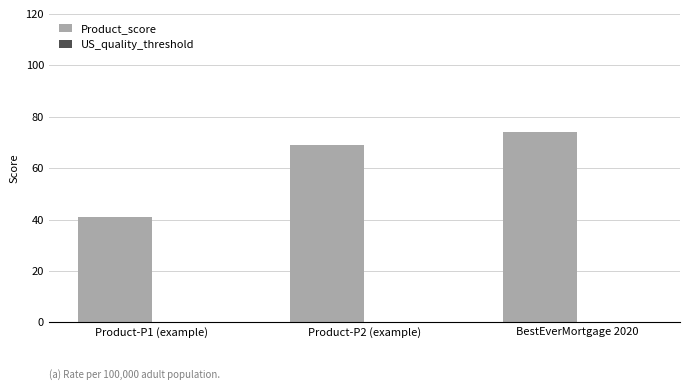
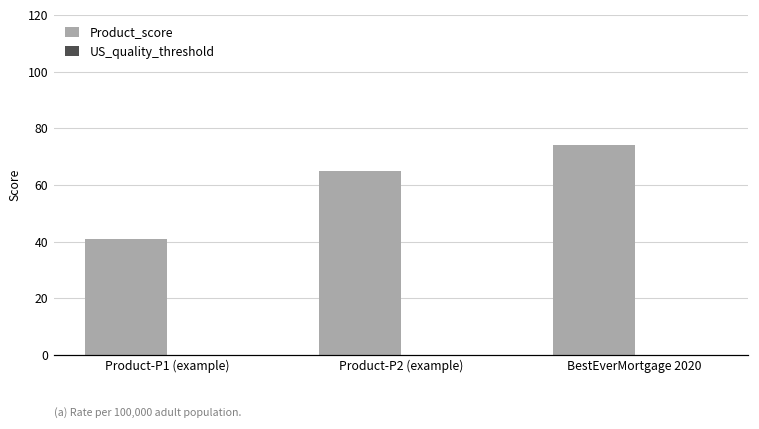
  {
    "Product_score": {
      "Product-P1 (example)": 41,
-     "Product-P2 (example)": 69,
+     "Product-P2 (example)": 65,
      "BestEverMortgage 2020": 74
    },
    "US_quality_threshold": {
      "Product-P1 (example)": 0,
      "Product-P2 (example)": 0,
      "BestEverMortgage 2020": 0
    }
  }
